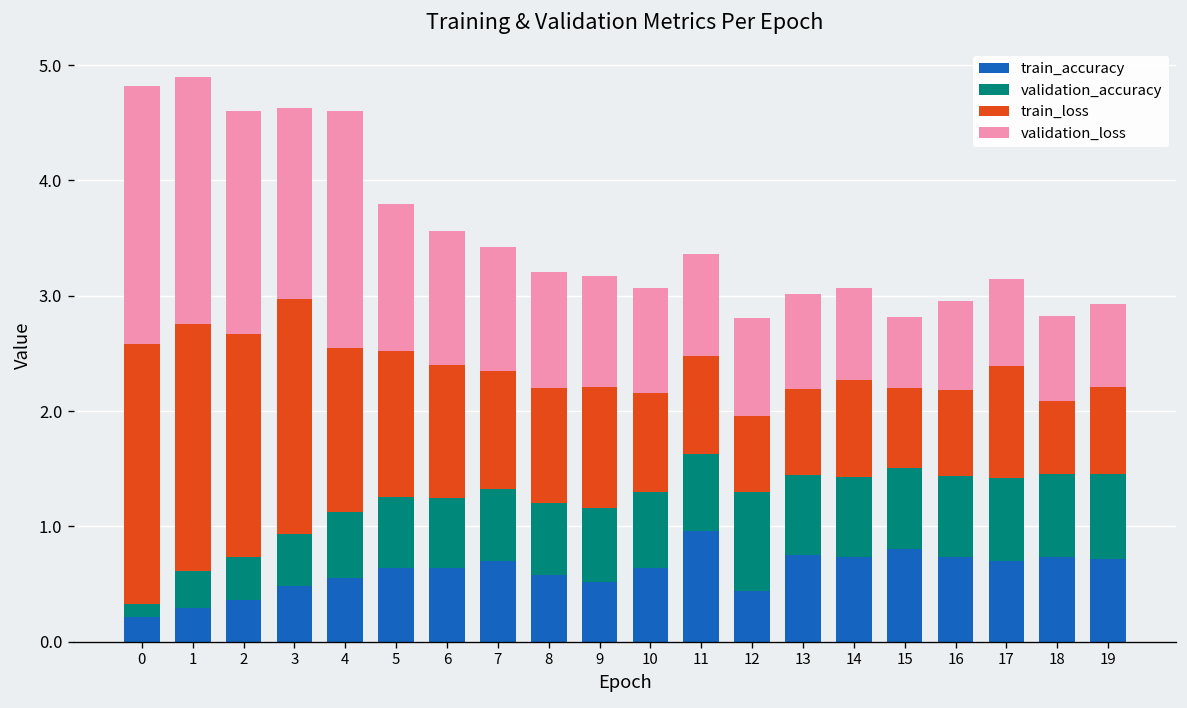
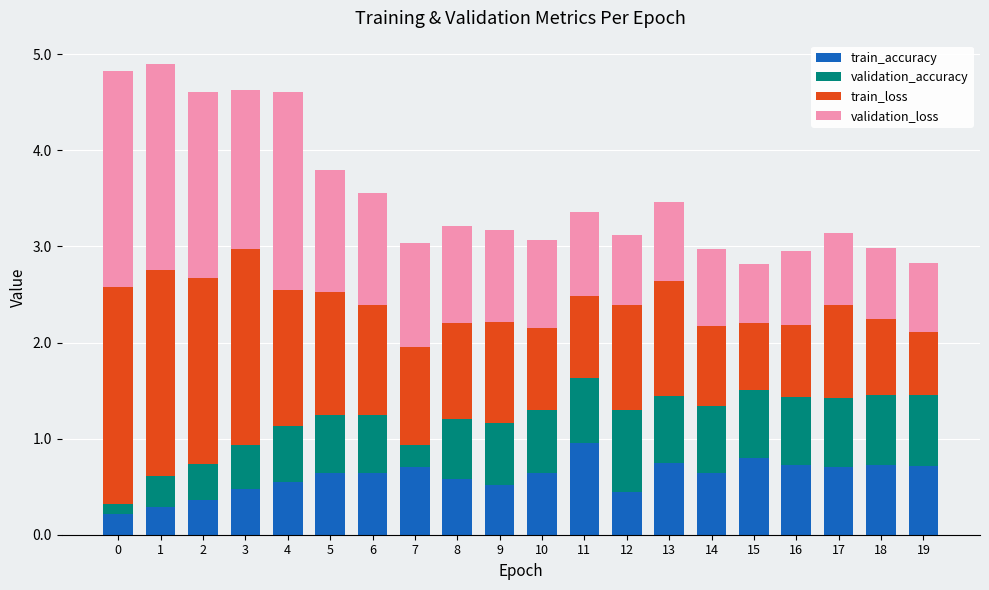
  {
    "train_accuracy": {
      "0": 0.2,
      "1": 0.3,
      "2": 0.4,
      "3": 0.5,
      "4": 0.6,
      "5": 0.6,
      "6": 0.6,
      "7": 0.7,
      "8": 0.6,
      "9": 0.5,
      "10": 0.6,
      "11": 1.0,
      "12": 0.4,
      "13": 0.8,
-     "14": 0.7,
+     "14": 0.6,
      "15": 0.8,
      "16": 0.7,
      "17": 0.7,
      "18": 0.7,
      "19": 0.7
    },
    "validation_accuracy": {
      "0": 0.1,
      "1": 0.3,
      "2": 0.4,
      "3": 0.5,
      "4": 0.6,
      "5": 0.6,
      "6": 0.6,
-     "7": 0.6,
+     "7": 0.2,
      "8": 0.6,
      "9": 0.6,
      "10": 0.7,
      "11": 0.7,
      "12": 0.9,
      "13": 0.7,
      "14": 0.7,
      "15": 0.7,
      "16": 0.7,
      "17": 0.7,
      "18": 0.7,
      "19": 0.7
    },
    "train_loss": {
      "0": 2.3,
      "1": 2.1,
      "2": 1.9,
      "3": 2.0,
      "4": 1.4,
      "5": 1.3,
      "6": 1.1,
      "7": 1.0,
      "8": 1.0,
      "9": 1.1,
      "10": 0.9,
      "11": 0.9,
-     "12": 0.7,
-     "13": 0.7,
+     "12": 1.1,
+     "13": 1.2,
      "14": 0.8,
      "15": 0.7,
      "16": 0.8,
      "17": 1.0,
-     "18": 0.6,
-     "19": 0.8
+     "18": 0.8,
+     "19": 0.7
    },
    "validation_loss": {
      "0": 2.2,
      "1": 2.1,
      "2": 1.9,
      "3": 1.7,
      "4": 2.1,
      "5": 1.3,
      "6": 1.2,
      "7": 1.1,
      "8": 1.0,
      "9": 1.0,
      "10": 0.9,
      "11": 0.9,
-     "12": 0.9,
+     "12": 0.7,
      "13": 0.8,
      "14": 0.8,
      "15": 0.6,
      "16": 0.8,
      "17": 0.8,
      "18": 0.7,
      "19": 0.7
    }
  }
